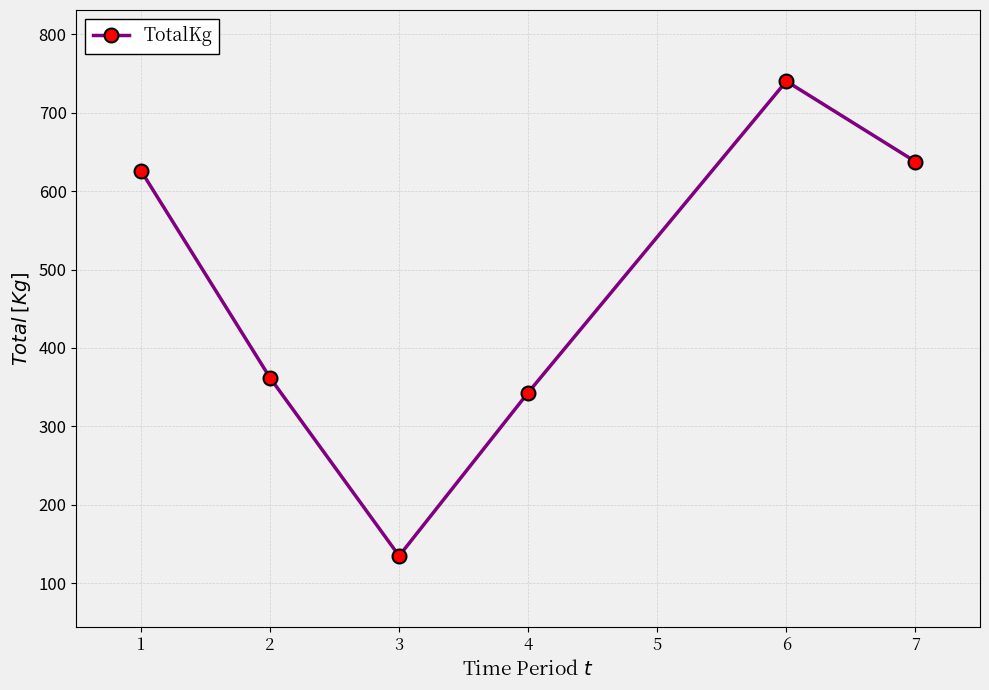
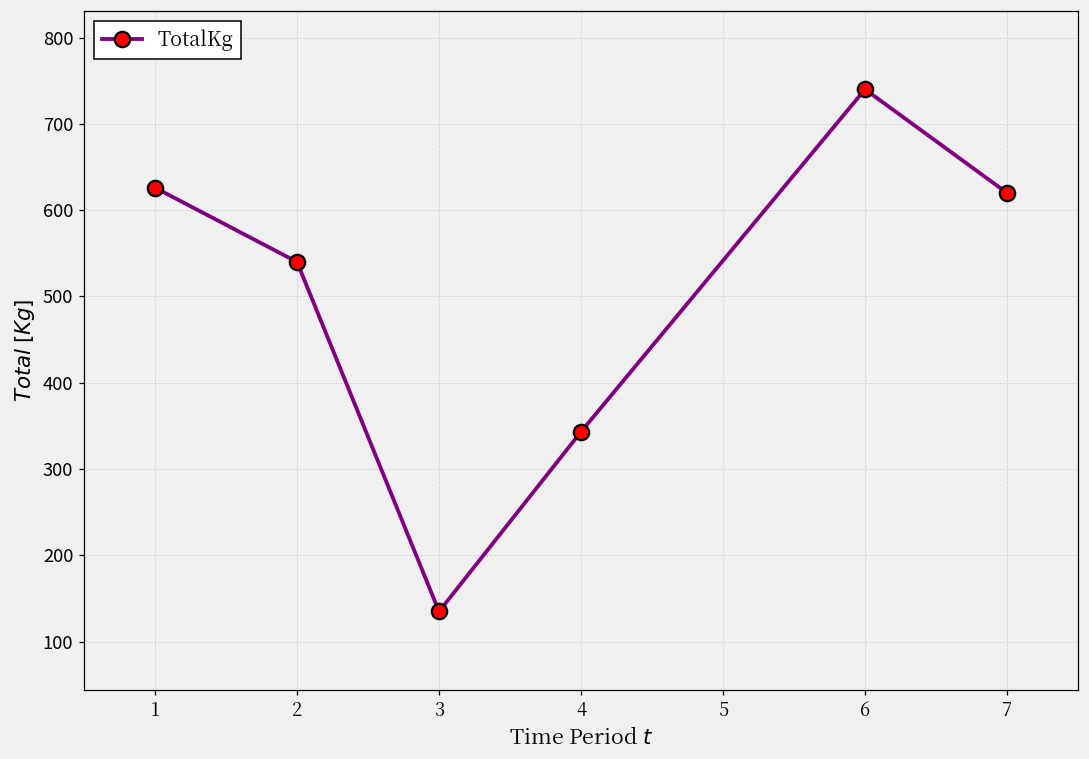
  {
    "1": 630,
-   "2": 360,
+   "2": 540,
    "3": 140,
    "4": 340,
    "6": 740,
-   "7": 640
+   "7": 620
  }
